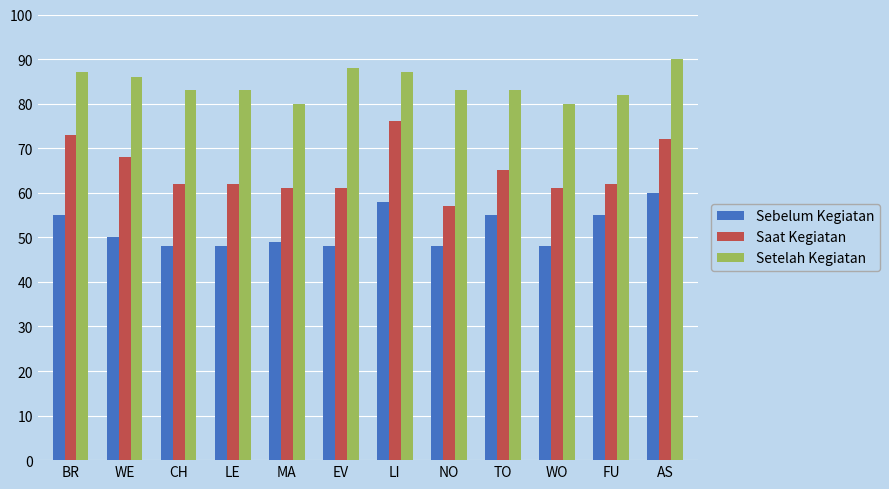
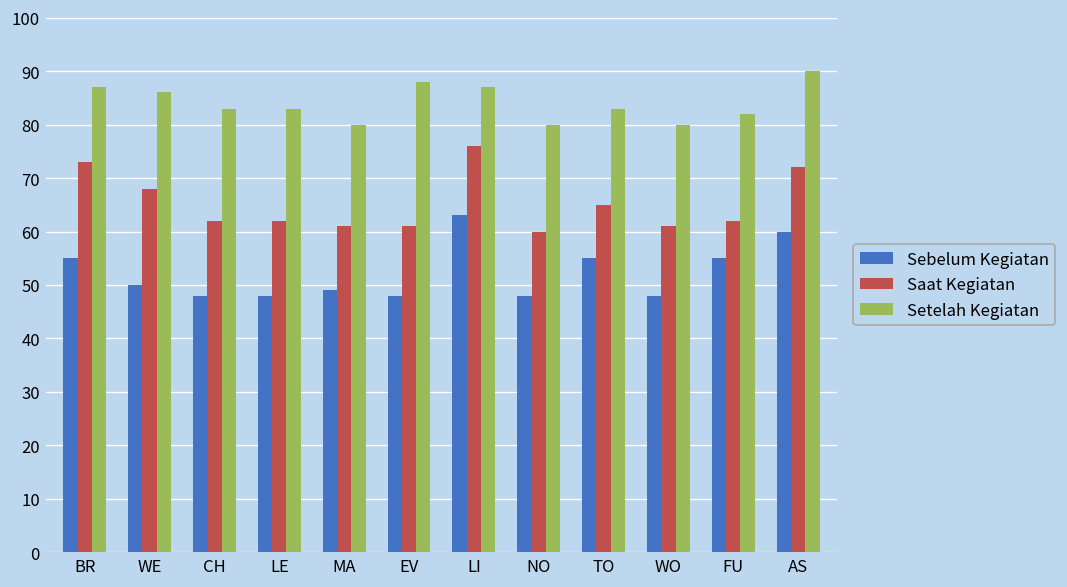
  {
    "Sebelum Kegiatan": {
      "BR": 55,
      "WE": 50,
      "CH": 48,
      "LE": 48,
      "MA": 49,
      "EV": 48,
-     "LI": 58,
+     "LI": 63,
      "NO": 48,
      "TO": 55,
      "WO": 48,
      "FU": 55,
      "AS": 60
    },
    "Saat Kegiatan": {
      "BR": 73,
      "WE": 68,
      "CH": 62,
      "LE": 62,
      "MA": 61,
      "EV": 61,
      "LI": 76,
-     "NO": 57,
+     "NO": 60,
      "TO": 65,
      "WO": 61,
      "FU": 62,
      "AS": 72
    },
    "Setelah Kegiatan": {
      "BR": 87,
      "WE": 86,
      "CH": 83,
      "LE": 83,
      "MA": 80,
      "EV": 88,
      "LI": 87,
-     "NO": 83,
+     "NO": 80,
      "TO": 83,
      "WO": 80,
      "FU": 82,
      "AS": 90
    }
  }
